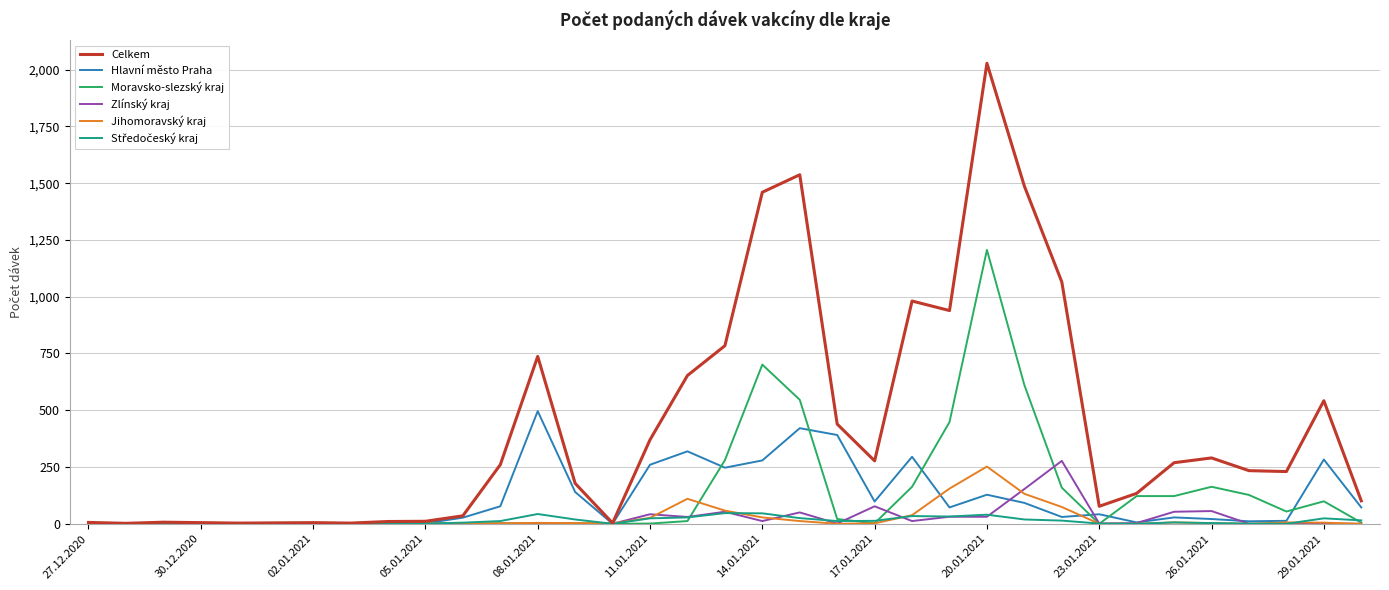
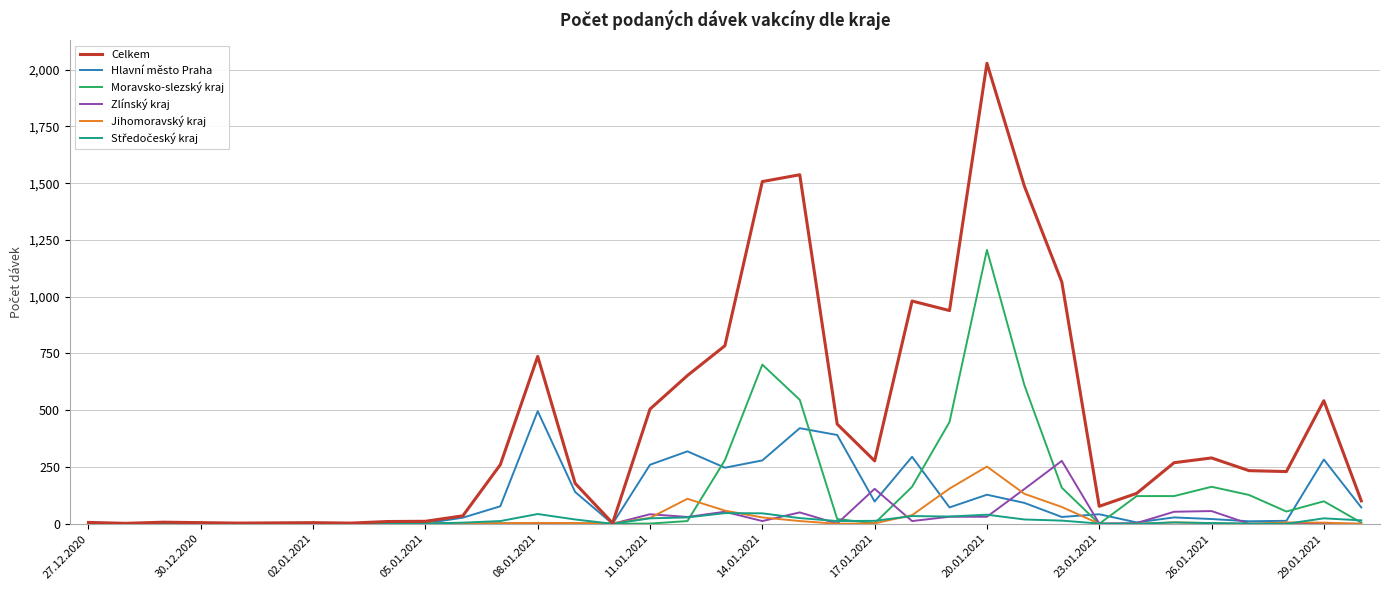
  {
    "Celkem": {
      "08.01.2021": "740",
-     "11.01.2021": "370",
-     "14.01.2021": "1,460",
+     "11.01.2021": "510",
+     "14.01.2021": "1,510",
      "17.01.2021": "280",
      "20.01.2021": "2,030",
      "23.01.2021": "80",
      "26.01.2021": "290",
      "29.01.2021": "540"
    },
    "Hlavní město Praha": {
      "08.01.2021": "500",
      "11.01.2021": "260",
      "14.01.2021": "280",
      "17.01.2021": "100",
      "20.01.2021": "130",
      "23.01.2021": "40",
      "26.01.2021": "20",
      "29.01.2021": "280"
    },
    "Zlínský kraj": {
      "11.01.2021": "40",
      "14.01.2021": "10",
-     "17.01.2021": "80",
+     "17.01.2021": "150",
      "26.01.2021": "60"
    },
    "Jihomoravský kraj": {
      "14.01.2021": "30",
      "20.01.2021": "250"
    }
  }
